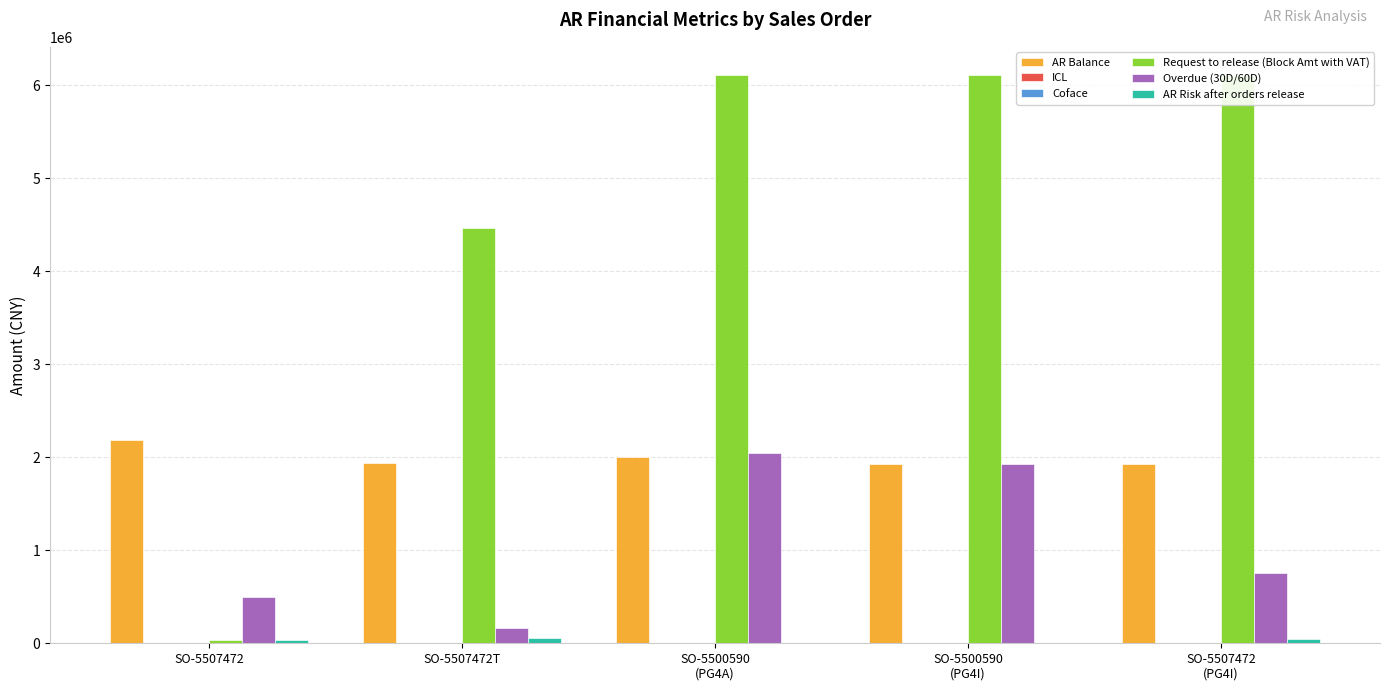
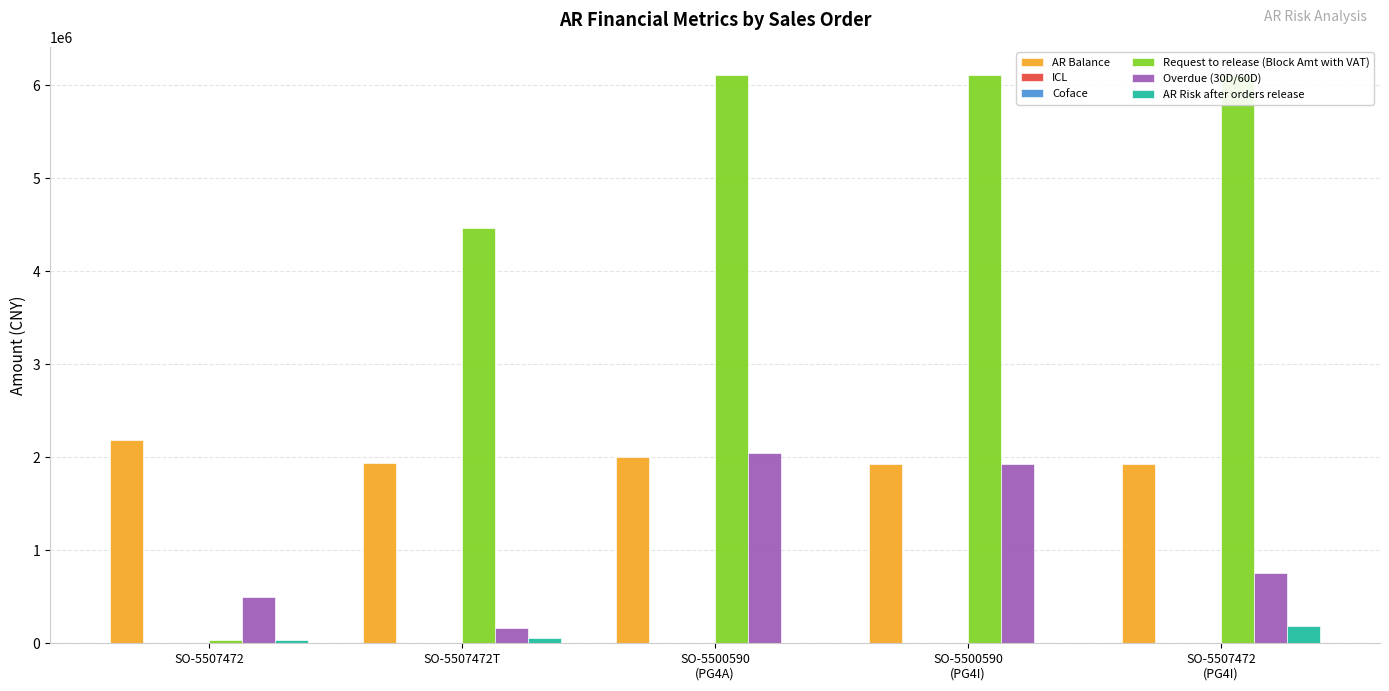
  {
    "AR Balance": {
      "SO-5507472": 2200000,
      "SO-5507472T": 1900000,
      "SO-5500590 (PG4A)": 2000000,
      "SO-5500590 (PG4I)": 1900000,
      "SO-5507472 (PG4I)": 1900000
    },
    "ICL": {
      "SO-5507472": 0,
      "SO-5507472T": 0,
      "SO-5500590 (PG4A)": 0,
      "SO-5500590 (PG4I)": 0,
      "SO-5507472 (PG4I)": 0
    },
    "Coface": {
      "SO-5507472": 0,
      "SO-5507472T": 0,
      "SO-5500590 (PG4A)": 0,
      "SO-5500590 (PG4I)": 0,
      "SO-5507472 (PG4I)": 0
    },
    "Request to release (Block Amt with VAT)": {
      "SO-5507472": 0,
      "SO-5507472T": 4500000,
      "SO-5500590 (PG4A)": 6100000,
      "SO-5500590 (PG4I)": 6100000
    },
    "Overdue (30D/60D)": {
      "SO-5507472": 500000,
      "SO-5507472T": 200000,
      "SO-5500590 (PG4A)": 2000000,
      "SO-5500590 (PG4I)": 1900000,
      "SO-5507472 (PG4I)": 800000
    },
    "AR Risk after orders release": {
      "SO-5507472": 0,
      "SO-5507472T": 100000,
-     "SO-5507472 (PG4I)": 0
+     "SO-5507472 (PG4I)": 200000
    }
  }
